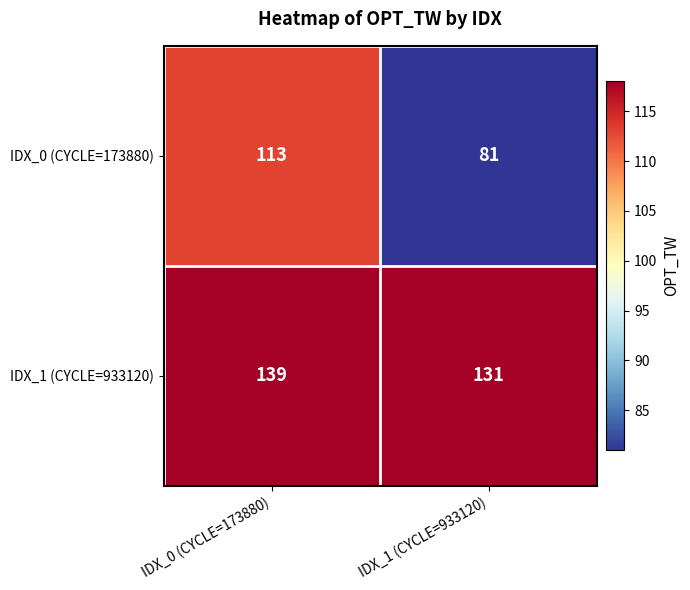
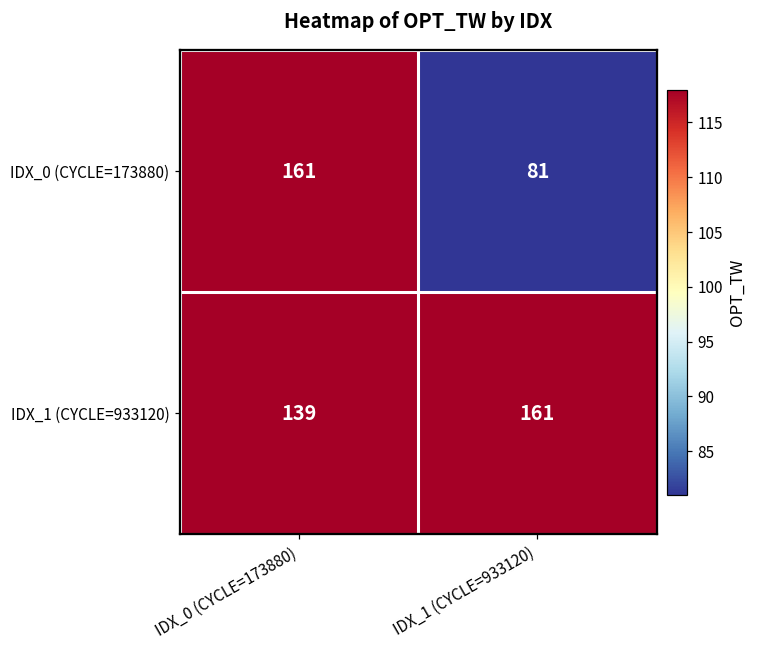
  {
    "IDX_0 (CYCLE=173880)": {
-     "IDX_0 (CYCLE=173880)": 113,
+     "IDX_0 (CYCLE=173880)": 161,
      "IDX_1 (CYCLE=933120)": 81
    },
    "IDX_1 (CYCLE=933120)": {
      "IDX_0 (CYCLE=173880)": 139,
-     "IDX_1 (CYCLE=933120)": 131
+     "IDX_1 (CYCLE=933120)": 161
    }
  }
